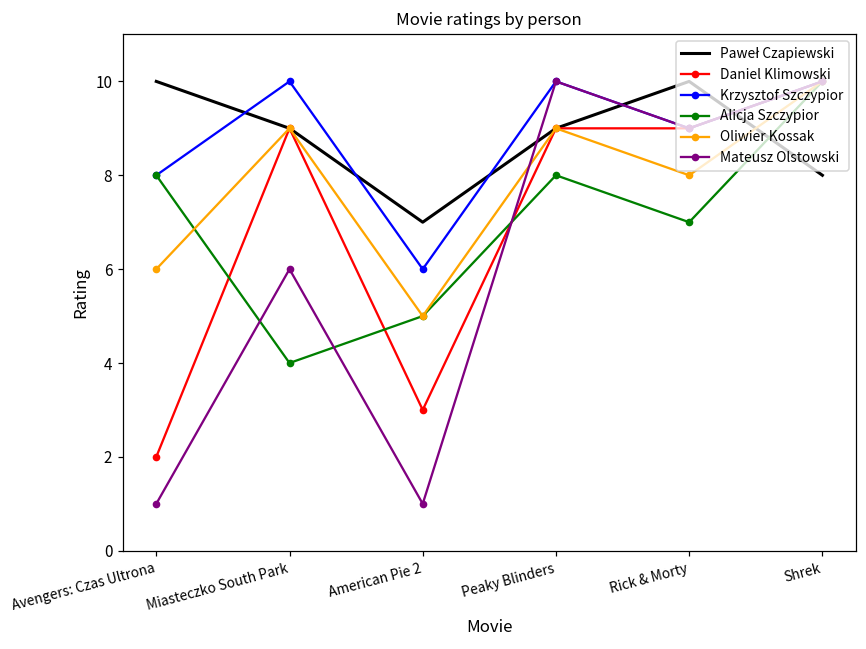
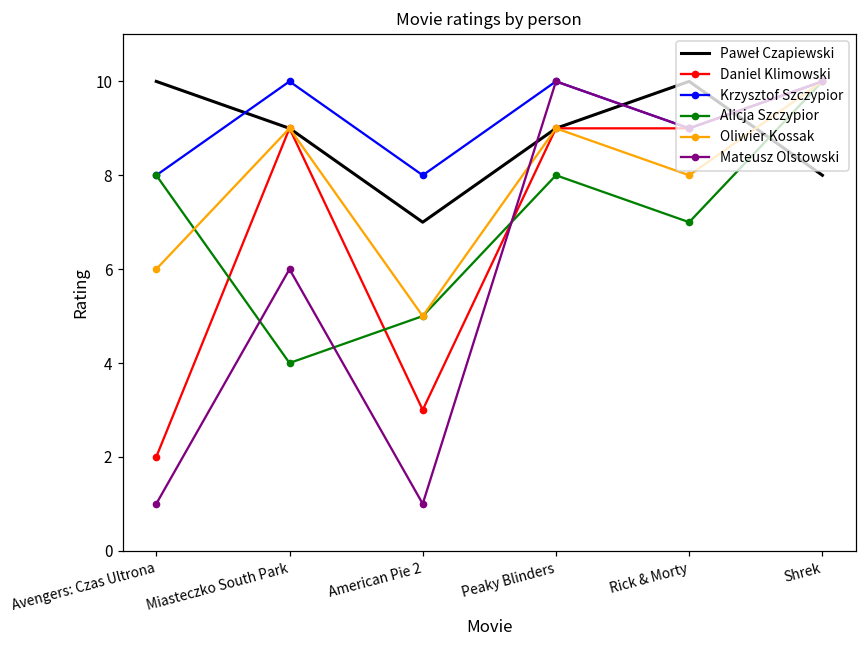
  {
    "Paweł Czapiewski": {
      "Avengers: Czas Ultrona": 10,
      "American Pie 2": 7,
      "Shrek": 8
    },
    "Daniel Klimowski": {
      "Avengers: Czas Ultrona": 2,
      "American Pie 2": 3
    },
    "Krzysztof Szczypior": {
      "Miasteczko South Park": 10,
-     "American Pie 2": 6
+     "American Pie 2": 8
    },
    "Alicja Szczypior": {
      "Miasteczko South Park": 4,
      "Peaky Blinders": 8,
      "Rick & Morty": 7
    },
    "Oliwier Kossak": {
      "Avengers: Czas Ultrona": 6,
      "Rick & Morty": 8
    },
    "Mateusz Olstowski": {
      "Avengers: Czas Ultrona": 1,
      "Miasteczko South Park": 6,
      "American Pie 2": 1
    }
  }
